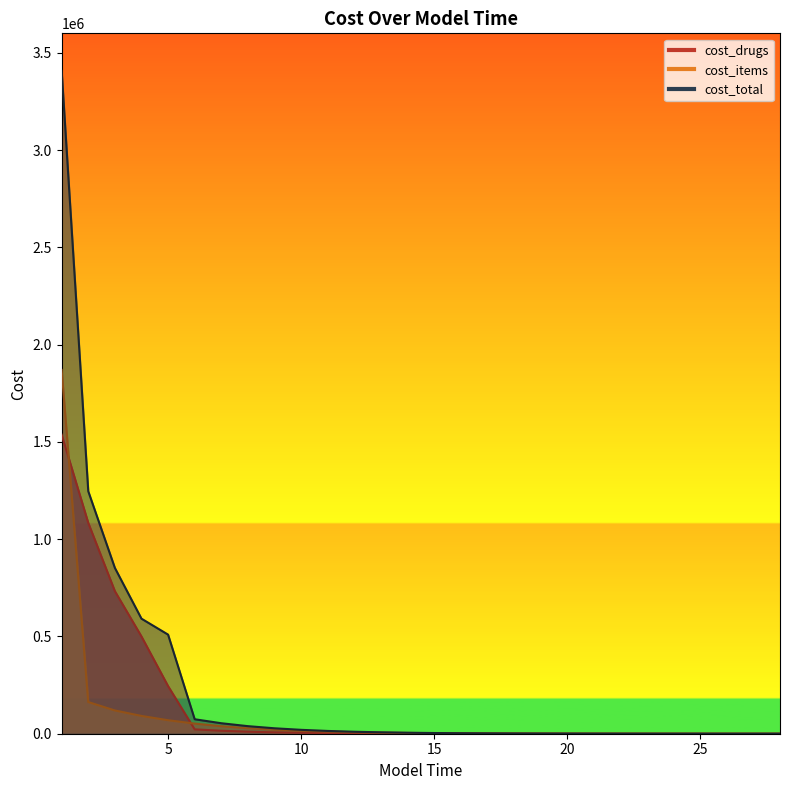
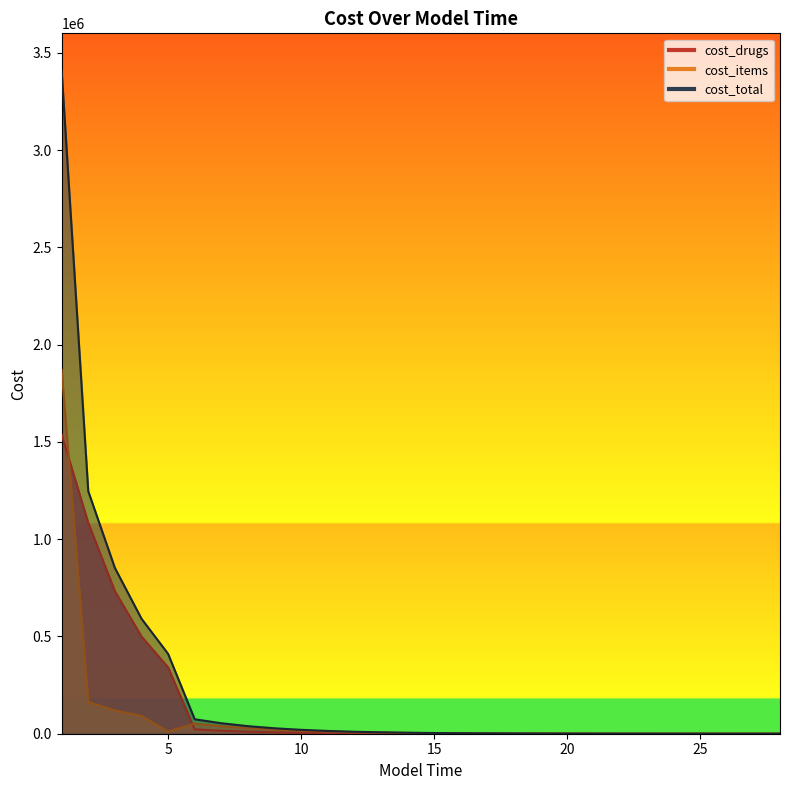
  {
    "cost_drugs": {
-     "5": 240000
+     "5": 340000
    },
    "cost_items": {
-     "5": 70000
+     "5": 10000
    },
    "cost_total": {
-     "5": 510000
+     "5": 410000
    }
  }
